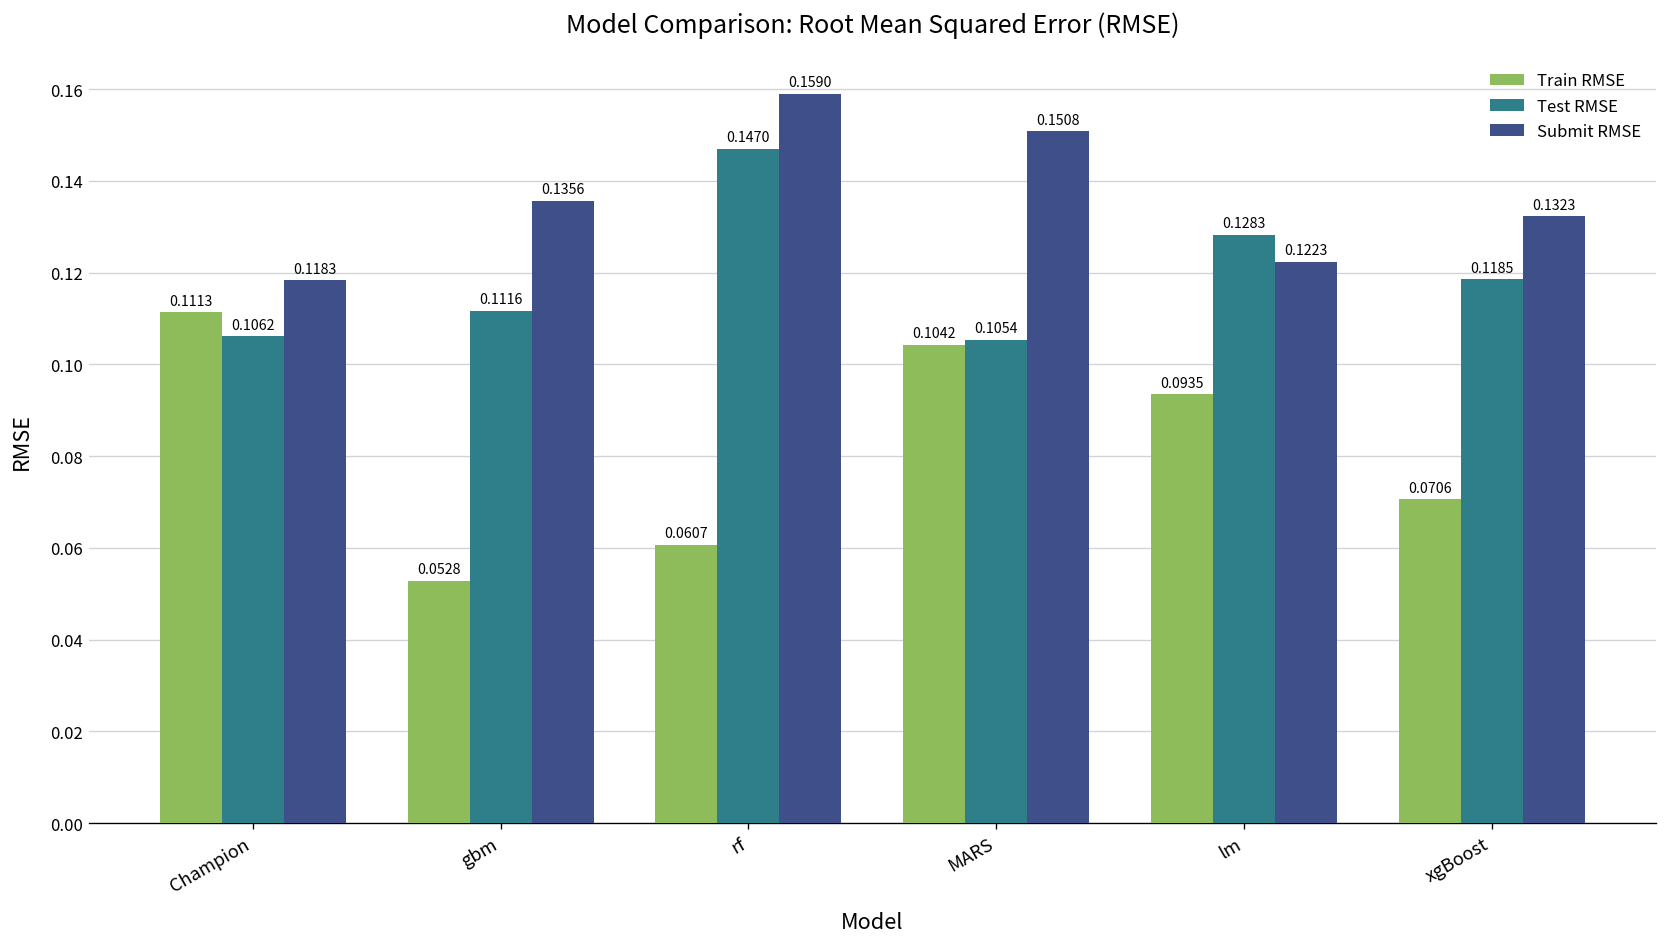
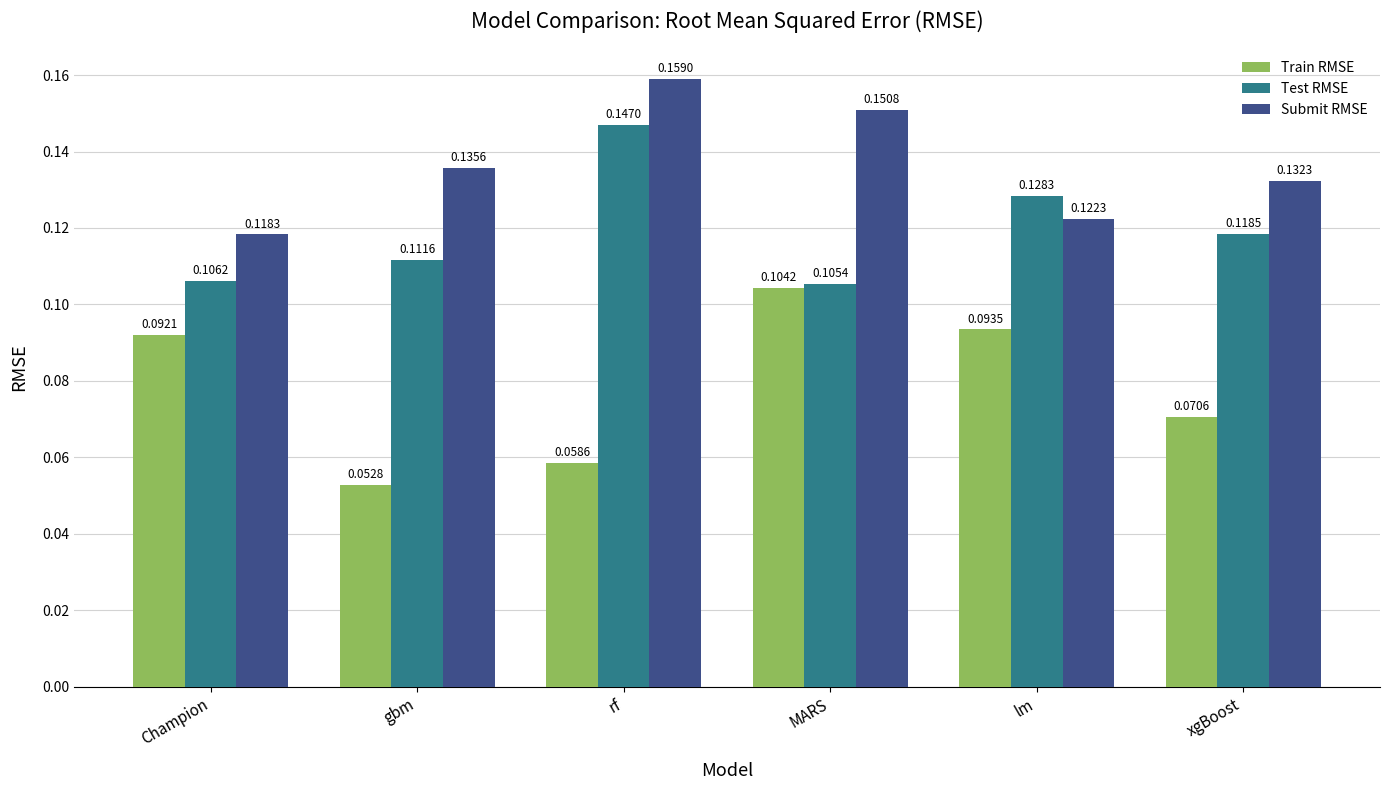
  {
    "Train RMSE": {
-     "Champion": 0.1113,
+     "Champion": 0.0921,
      "gbm": 0.0528,
-     "rf": 0.0607,
+     "rf": 0.0586,
      "MARS": 0.1042,
      "lm": 0.0935,
      "xgBoost": 0.0706
    }
  }
